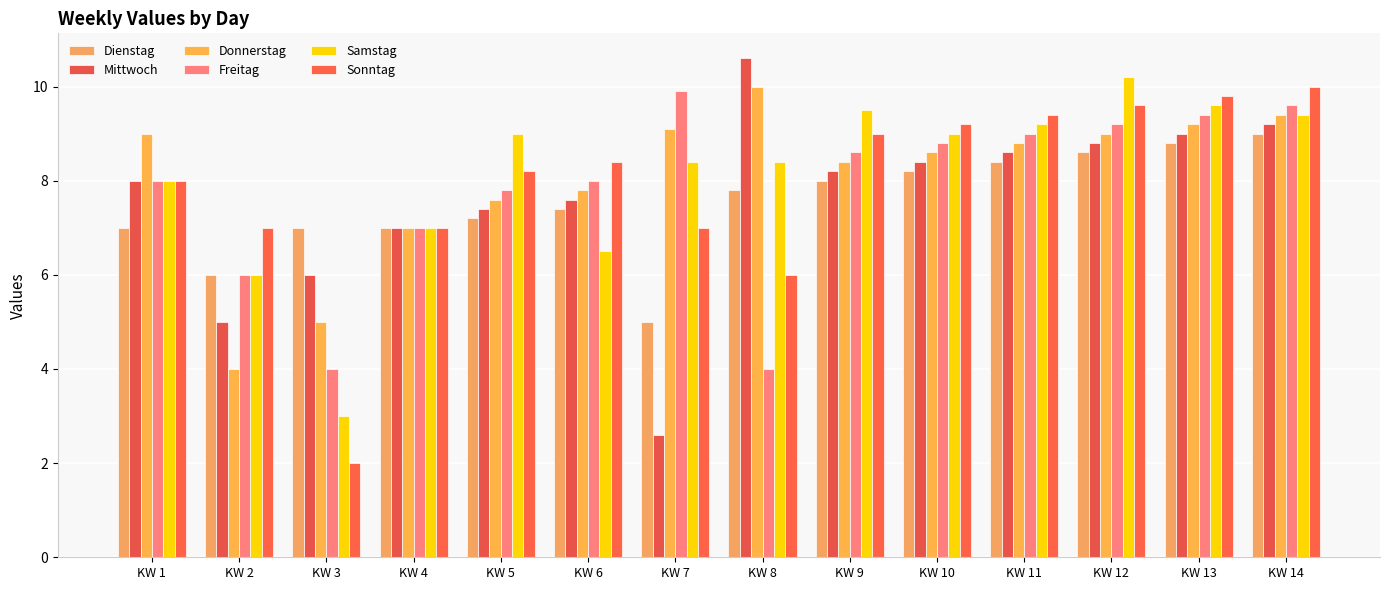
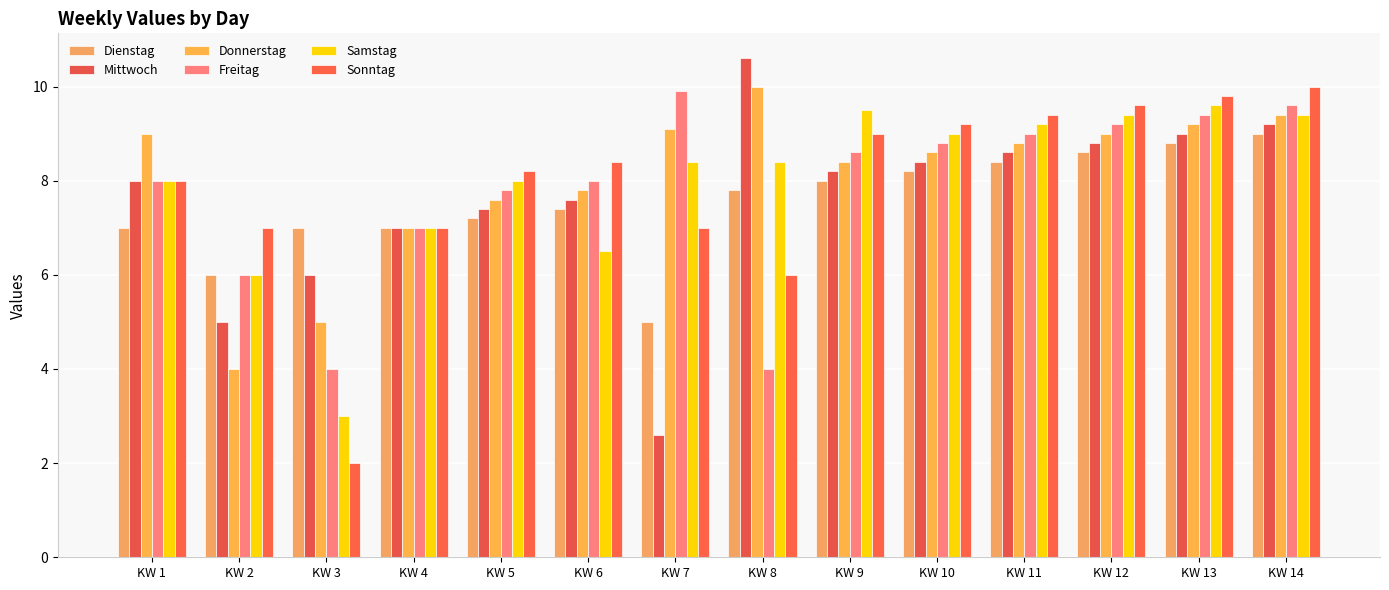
  {
    "Samstag": {
      "KW 1": 8.0,
      "KW 2": 6.0,
      "KW 3": 3.0,
      "KW 4": 7.0,
-     "KW 5": 9,
+     "KW 5": 8,
      "KW 6": 6.5,
      "KW 7": 8.4,
      "KW 8": 8.4,
      "KW 9": 9.5,
      "KW 10": 9.0,
      "KW 11": 9.2,
-     "KW 12": 10.2,
+     "KW 12": 9.4,
      "KW 13": 9.6,
      "KW 14": 9.4
    }
  }
